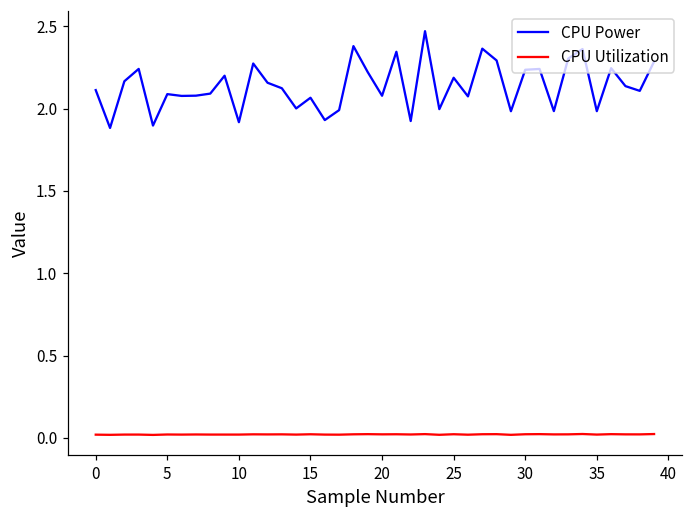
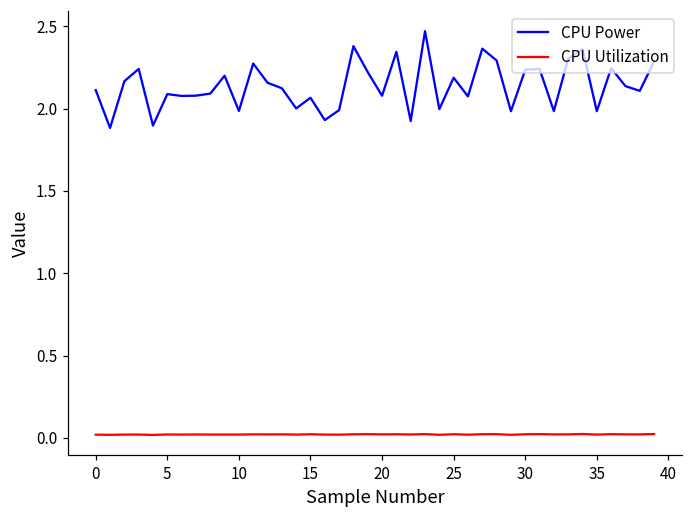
  {
    "CPU Power": {
      "0": 2.11,
      "5": 2.09,
-     "10": 1.92,
+     "10": 1.99,
      "15": 2.07,
      "20": 2.08,
      "25": 2.19,
      "30": 2.24,
      "35": 1.98
    },
    "CPU Utilization": {
      "0": 0.02,
      "5": 0.02,
      "10": 0.02,
      "15": 0.02,
      "20": 0.02,
      "25": 0.02,
      "30": 0.02,
      "35": 0.02
    }
  }
